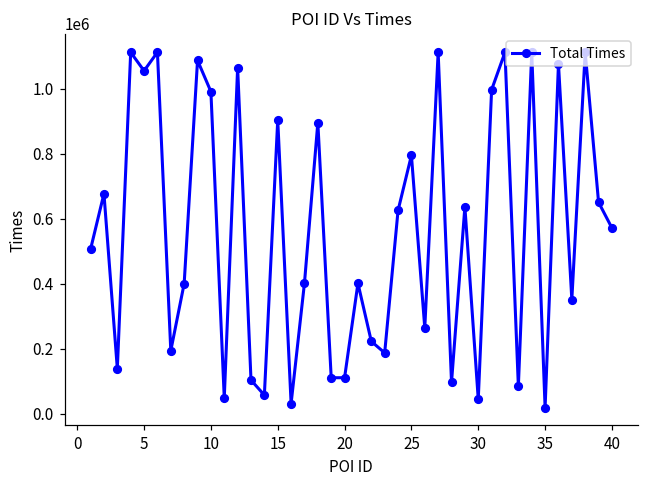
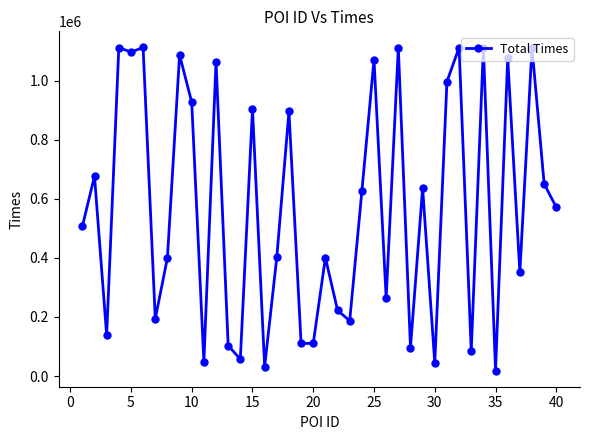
  {
-   "5": 1060000,
-   "10": 990000,
+   "5": 1100000,
+   "10": 930000,
    "15": 900000,
    "20": 110000,
-   "25": 800000,
+   "25": 1070000,
    "30": 40000,
    "35": 20000,
    "40": 570000
  }
